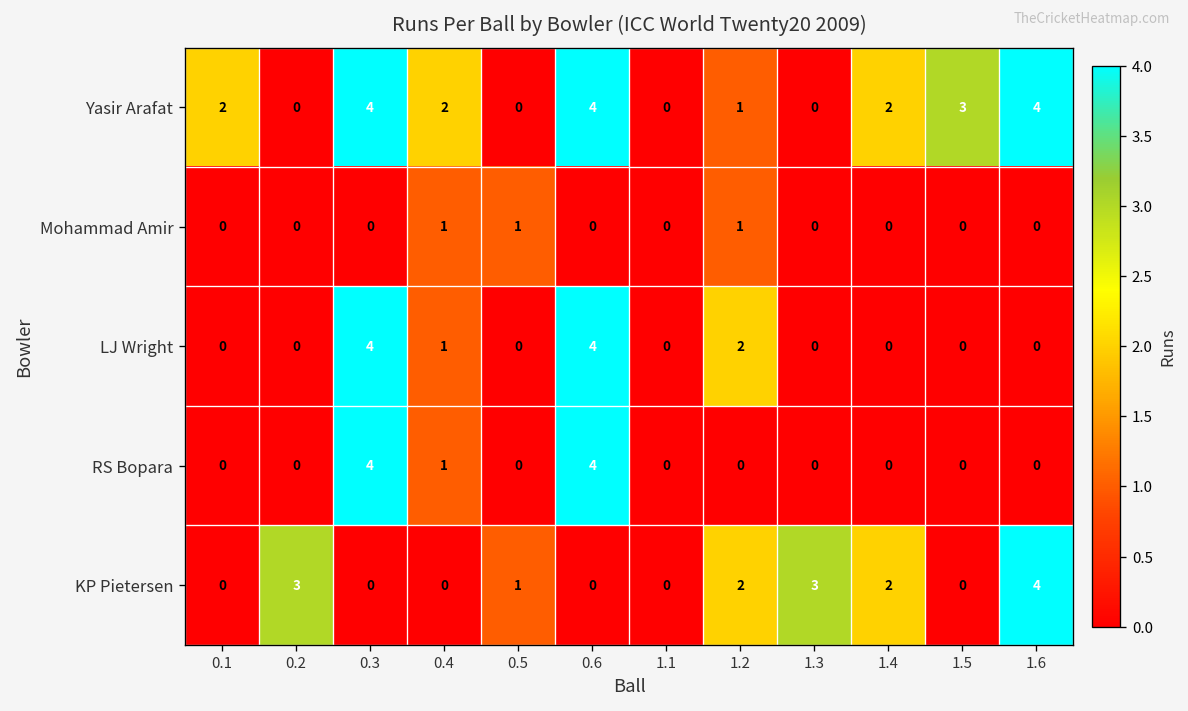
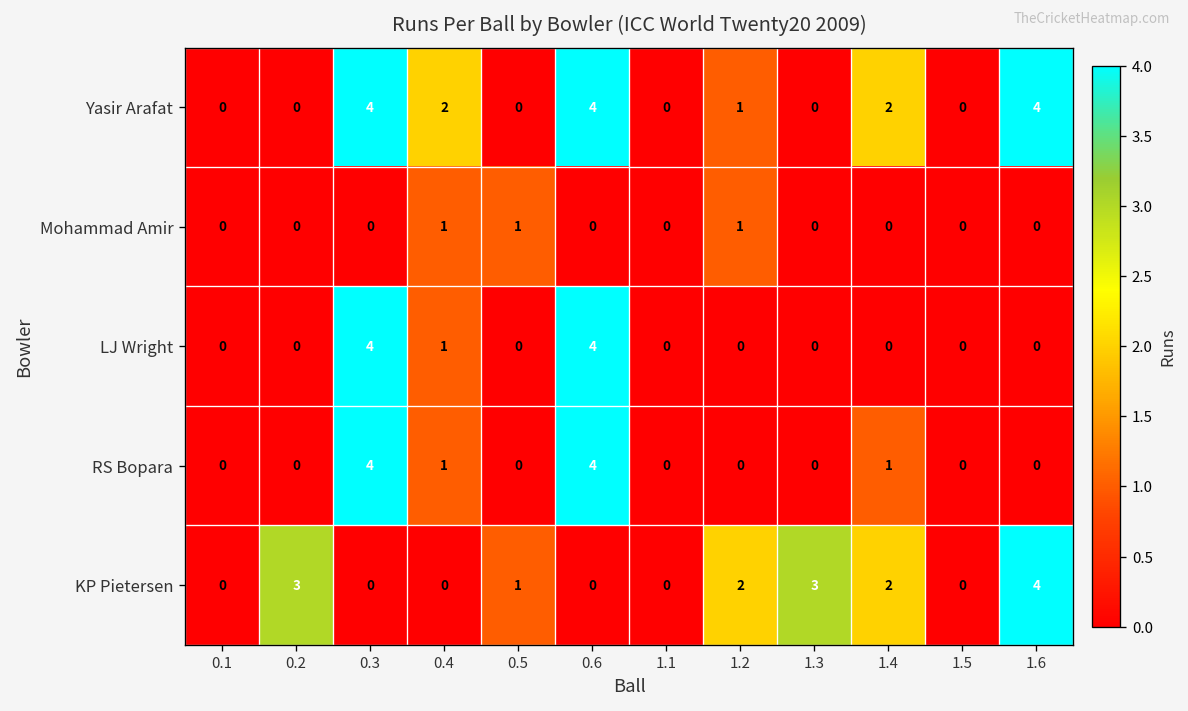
  {
    "Yasir Arafat": {
-     "0.1": 2,
+     "0.1": 0,
      "0.2": 0,
      "0.3": 4,
      "0.4": 2,
      "0.5": 0,
      "0.6": 4,
      "1.1": 0,
      "1.2": 1,
      "1.3": 0,
      "1.4": 2,
-     "1.5": 3,
+     "1.5": 0,
      "1.6": 4
    },
    "Mohammad Amir": {
      "0.1": 0,
      "0.2": 0,
      "0.3": 0,
      "0.4": 1,
      "0.5": 1,
      "0.6": 0,
      "1.1": 0,
      "1.2": 1,
      "1.3": 0,
      "1.4": 0,
      "1.5": 0,
      "1.6": 0
    },
    "LJ Wright": {
      "0.1": 0,
      "0.2": 0,
      "0.3": 4,
      "0.4": 1,
      "0.5": 0,
      "0.6": 4,
      "1.1": 0,
-     "1.2": 2,
+     "1.2": 0,
      "1.3": 0,
      "1.4": 0,
      "1.5": 0,
      "1.6": 0
    },
    "RS Bopara": {
      "0.1": 0,
      "0.2": 0,
      "0.3": 4,
      "0.4": 1,
      "0.5": 0,
      "0.6": 4,
      "1.1": 0,
      "1.2": 0,
      "1.3": 0,
-     "1.4": 0,
+     "1.4": 1,
      "1.5": 0,
      "1.6": 0
    },
    "KP Pietersen": {
      "0.1": 0,
      "0.2": 3,
      "0.3": 0,
      "0.4": 0,
      "0.5": 1,
      "0.6": 0,
      "1.1": 0,
      "1.2": 2,
      "1.3": 3,
      "1.4": 2,
      "1.5": 0,
      "1.6": 4
    }
  }
